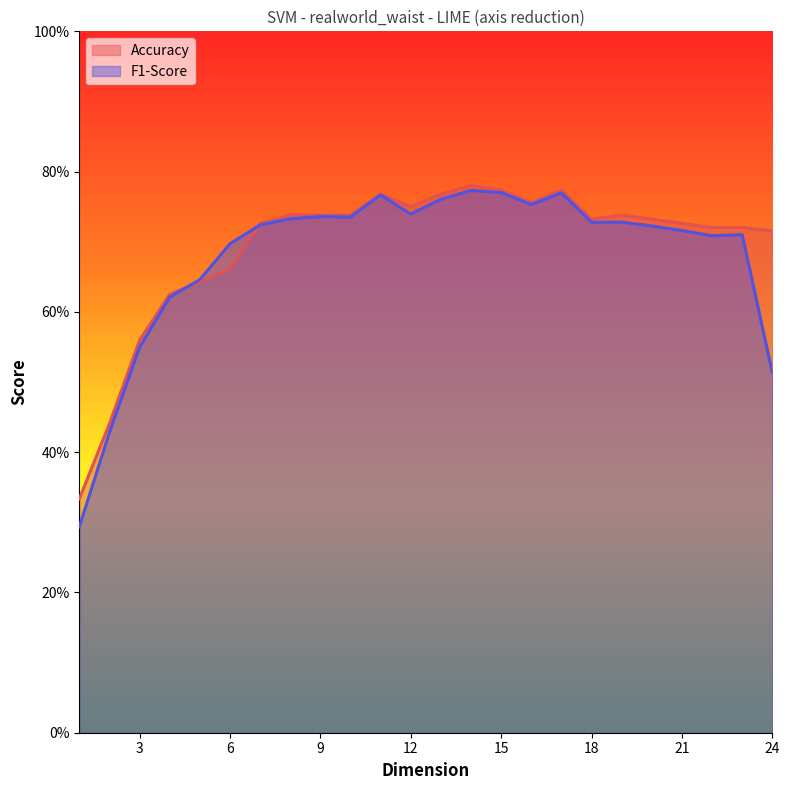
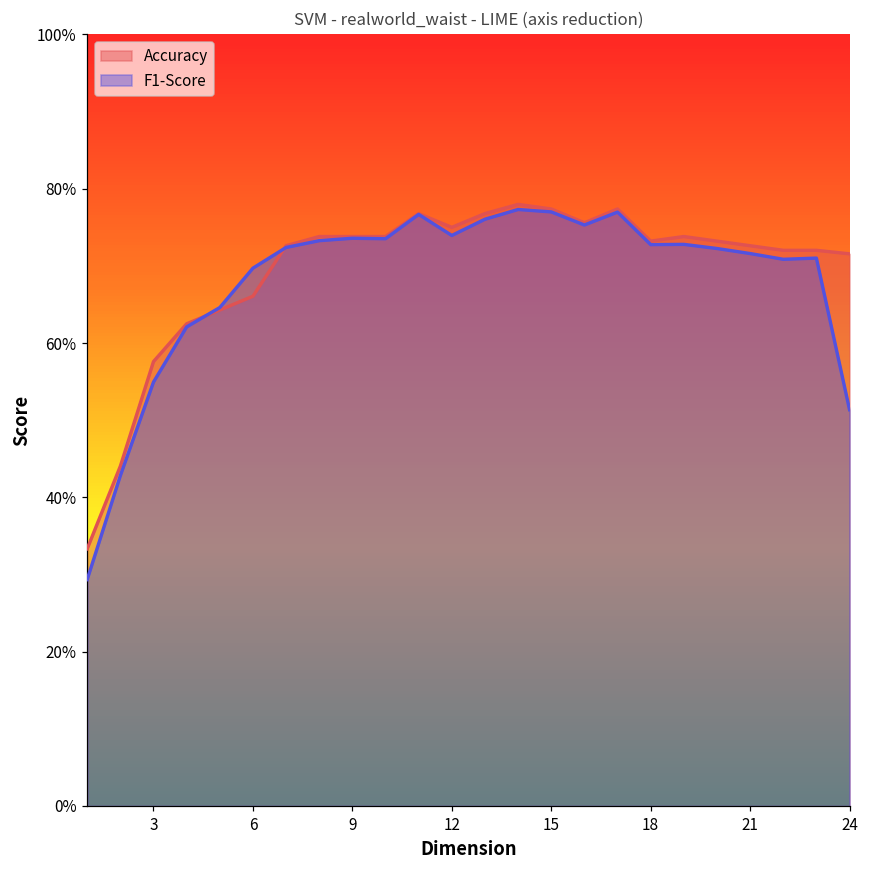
  {
    "Accuracy": {
-     "3": "56%",
+     "3": "58%",
      "6": "66%",
      "12": "75%",
      "15": "77%",
      "18": "73%",
      "21": "73%",
      "24": "72%"
    },
    "F1-Score": {
      "3": "55%",
      "6": "70%",
      "12": "74%",
      "15": "77%",
      "18": "73%",
      "21": "72%",
      "24": "51%"
    }
  }
